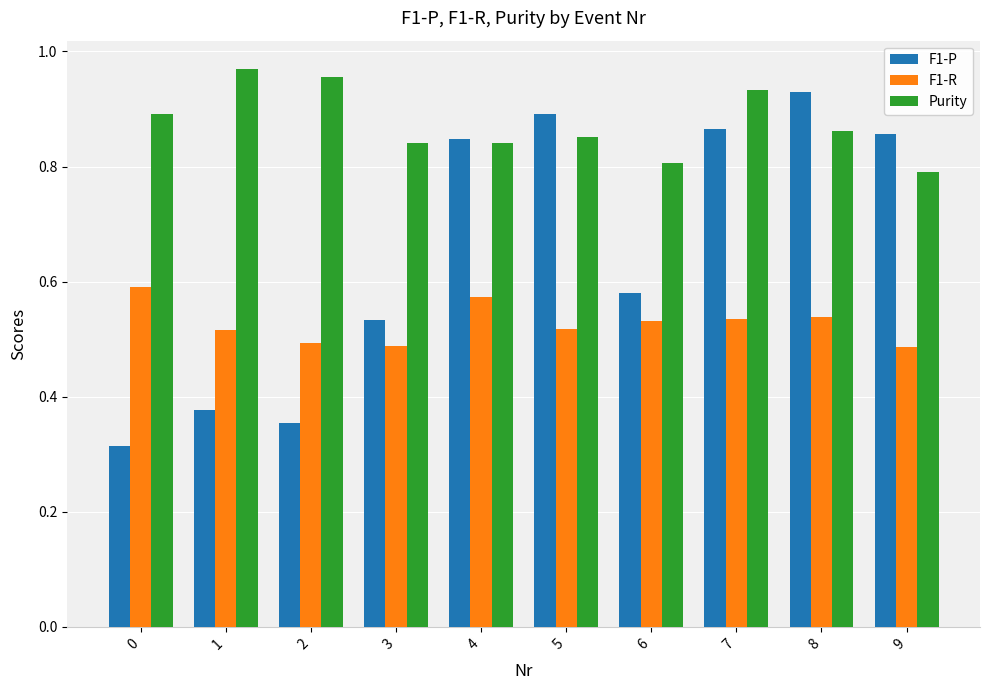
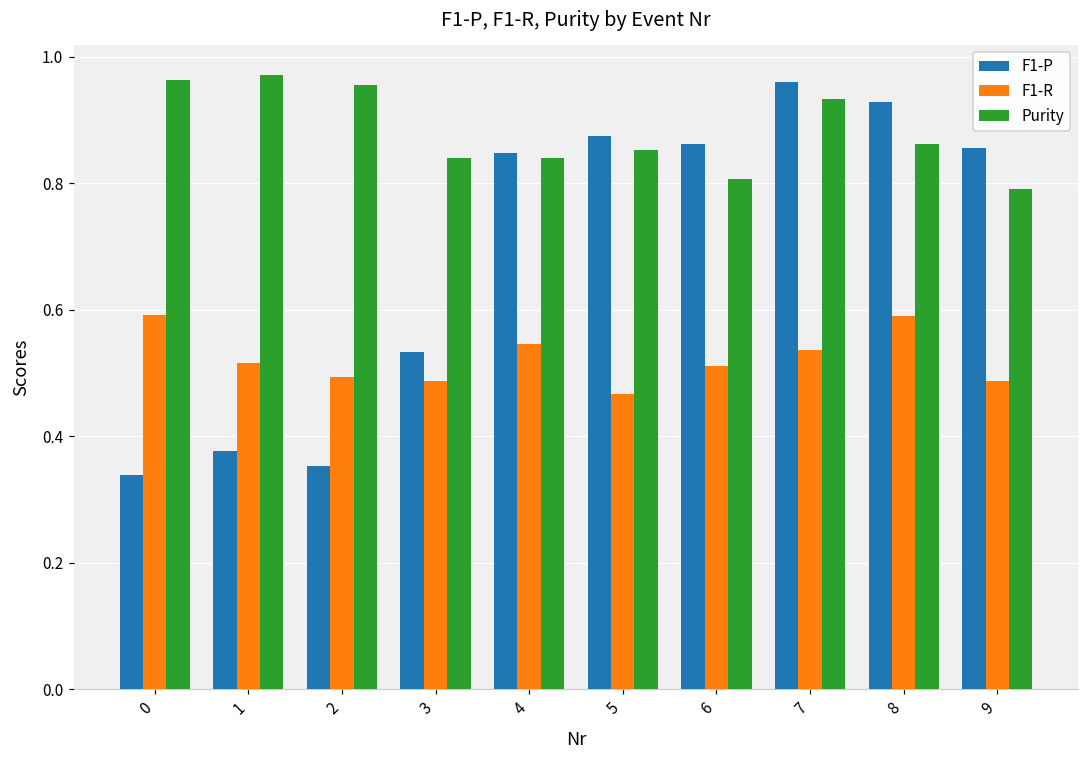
  {
    "F1-P": {
-     "0": 0.32,
+     "0": 0.34,
      "1": 0.38,
      "2": 0.35,
      "3": 0.53,
      "4": 0.85,
-     "5": 0.89,
-     "6": 0.58,
-     "7": 0.86,
+     "5": 0.87,
+     "6": 0.86,
+     "7": 0.96,
      "8": 0.93,
      "9": 0.86
    },
    "F1-R": {
      "0": 0.59,
      "1": 0.52,
      "2": 0.49,
      "3": 0.49,
-     "4": 0.57,
-     "5": 0.52,
-     "6": 0.53,
+     "4": 0.55,
+     "5": 0.47,
+     "6": 0.51,
      "7": 0.54,
-     "8": 0.54,
+     "8": 0.59,
      "9": 0.49
    },
    "Purity": {
-     "0": 0.89,
+     "0": 0.96,
      "1": 0.97,
      "2": 0.96,
      "3": 0.84,
      "4": 0.84,
      "5": 0.85,
      "6": 0.81,
      "7": 0.93,
      "8": 0.86,
      "9": 0.79
    }
  }
